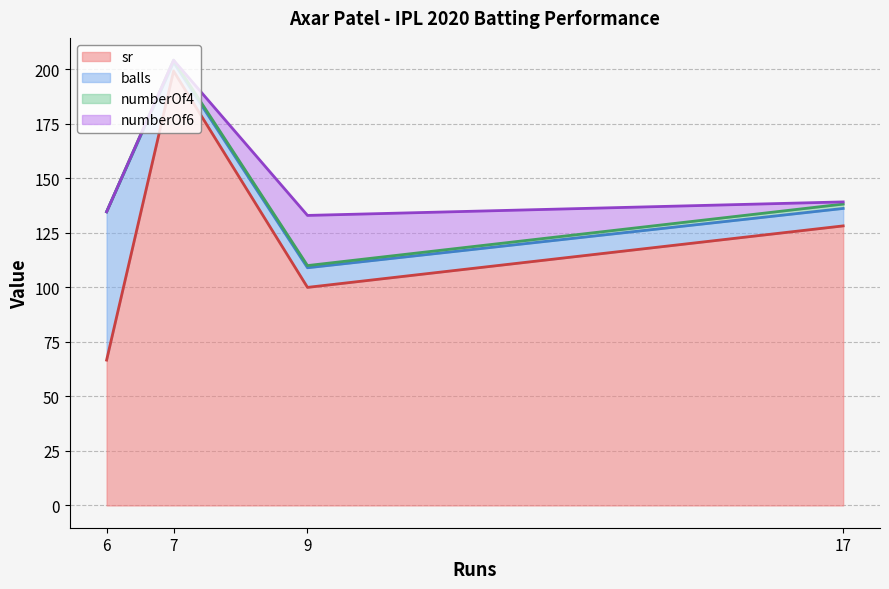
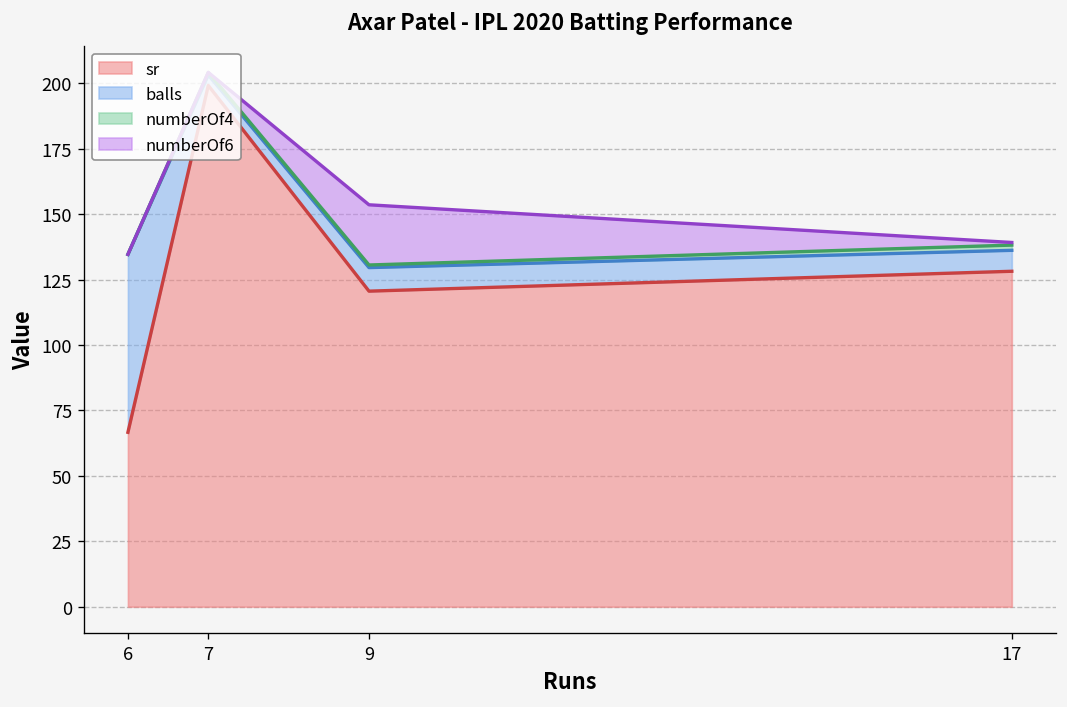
  {
    "sr": {
      "6": 67,
-     "9": 100,
+     "9": 121,
      "17": 128
    },
    "balls": {
      "17": 8
    },
    "numberOf6": {
      "9": 23
    }
  }
